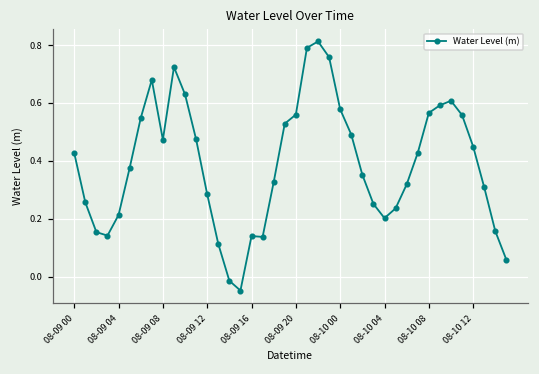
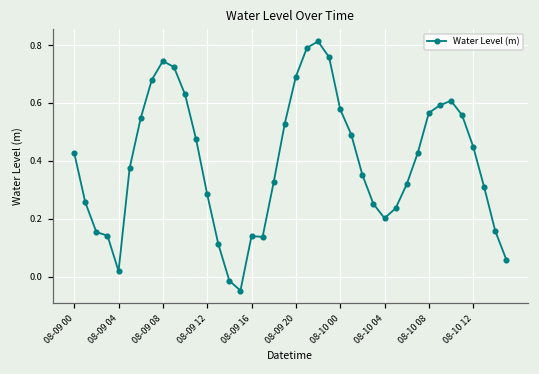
  {
    "08-09 00": 0.43,
-   "08-09 04": 0.21,
-   "08-09 08": 0.47,
+   "08-09 04": 0.02,
+   "08-09 08": 0.74,
    "08-09 12": 0.28,
    "08-09 16": 0.14,
-   "08-09 20": 0.56,
+   "08-09 20": 0.69,
    "08-10 00": 0.58,
    "08-10 04": 0.20,
    "08-10 08": 0.57,
    "08-10 12": 0.45
  }
